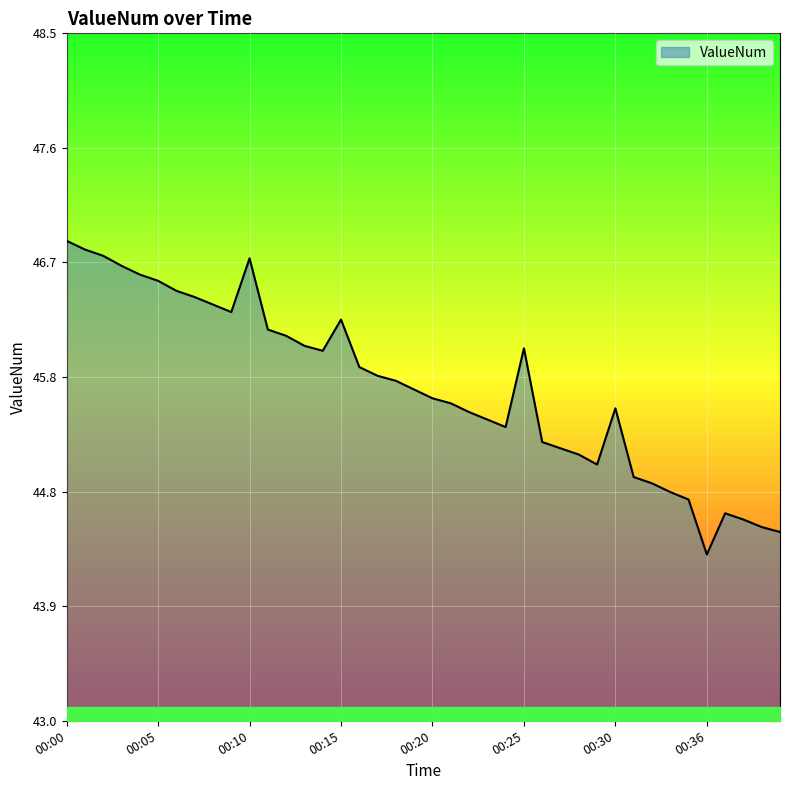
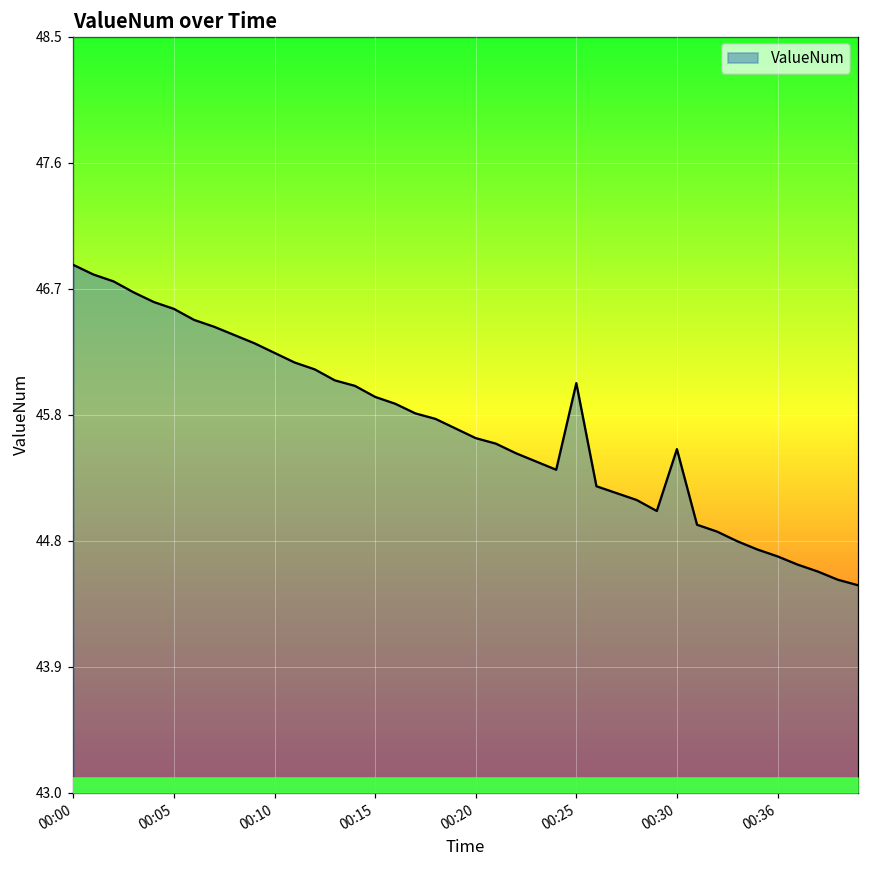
  {
    "ValueNum": {
      "00:00": 46.84,
      "00:05": 46.52,
-     "00:10": 46.7,
-     "00:15": 46.21,
+     "00:10": 46.2,
+     "00:15": 45.88,
      "00:20": 45.58,
      "00:25": 45.98,
      "00:30": 45.50,
-     "00:36": 44.33
+     "00:36": 44.72
    }
  }
